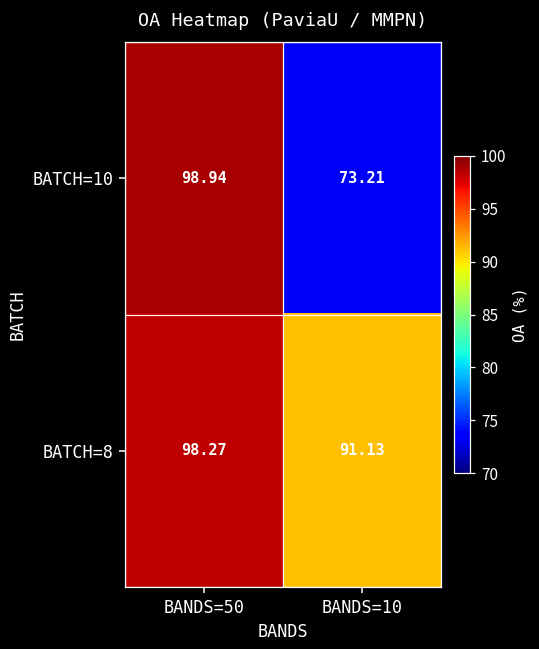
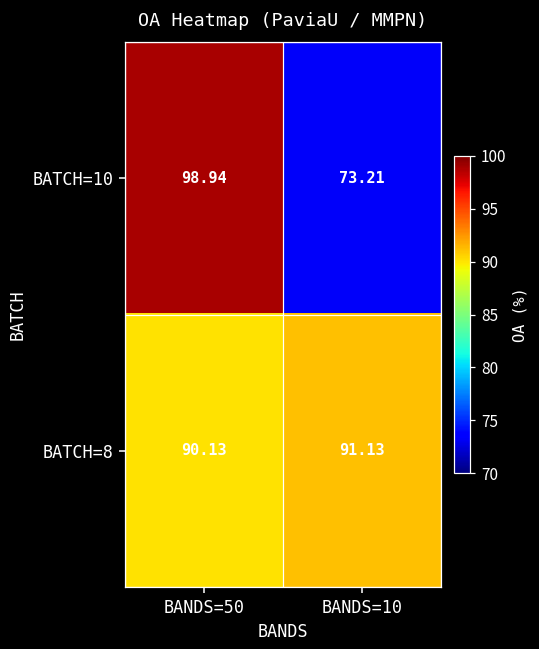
  {
    "BATCH=10": {
      "BANDS=50": 98.94,
      "BANDS=10": 73.21
    },
    "BATCH=8": {
-     "BANDS=50": 98.27,
+     "BANDS=50": 90.13,
      "BANDS=10": 91.13
    }
  }
